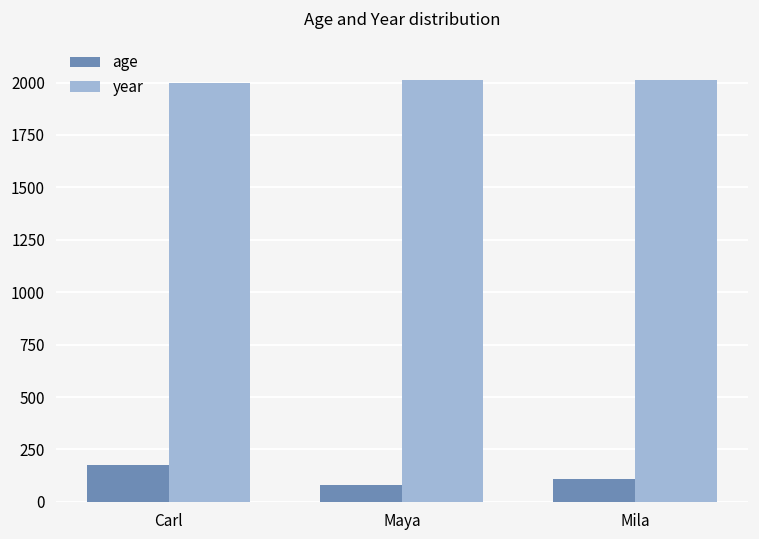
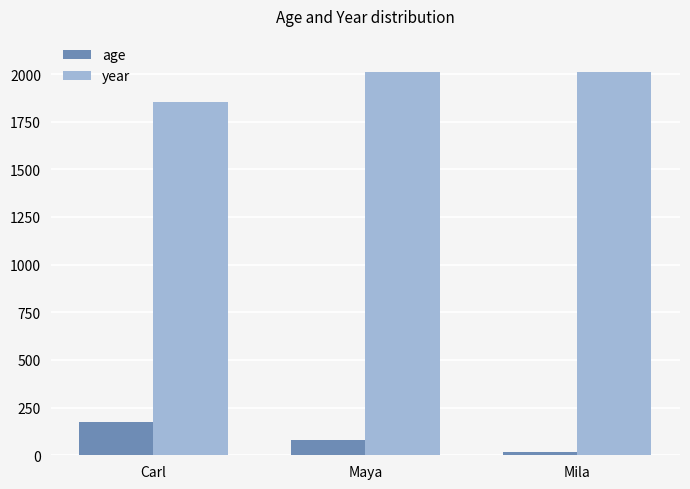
  {
    "age": {
      "Carl": 180,
      "Maya": 80,
-     "Mila": 110
+     "Mila": 20
    },
    "year": {
-     "Carl": 2000,
+     "Carl": 1850,
      "Maya": 2010,
      "Mila": 2010
    }
  }
